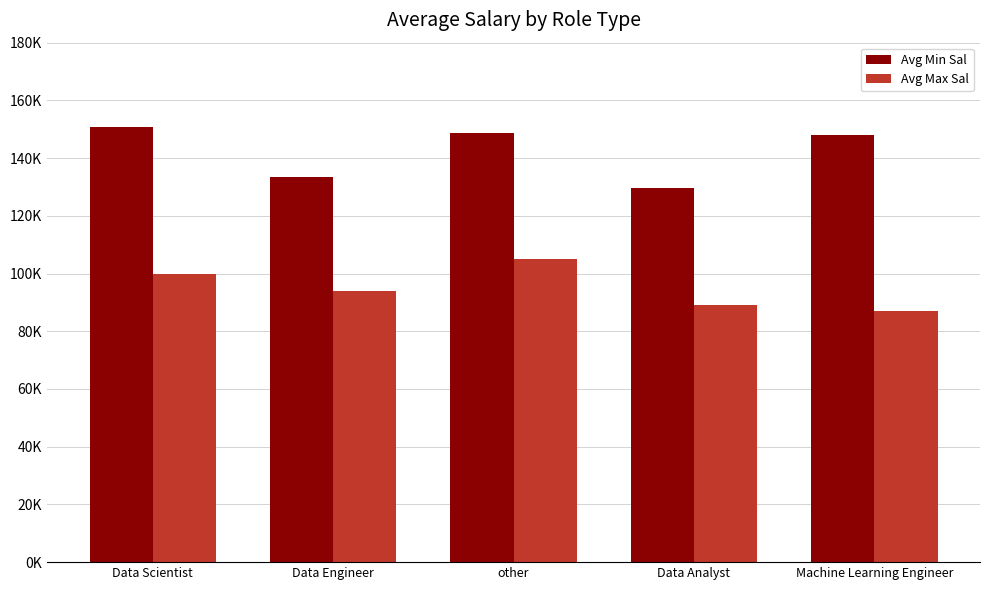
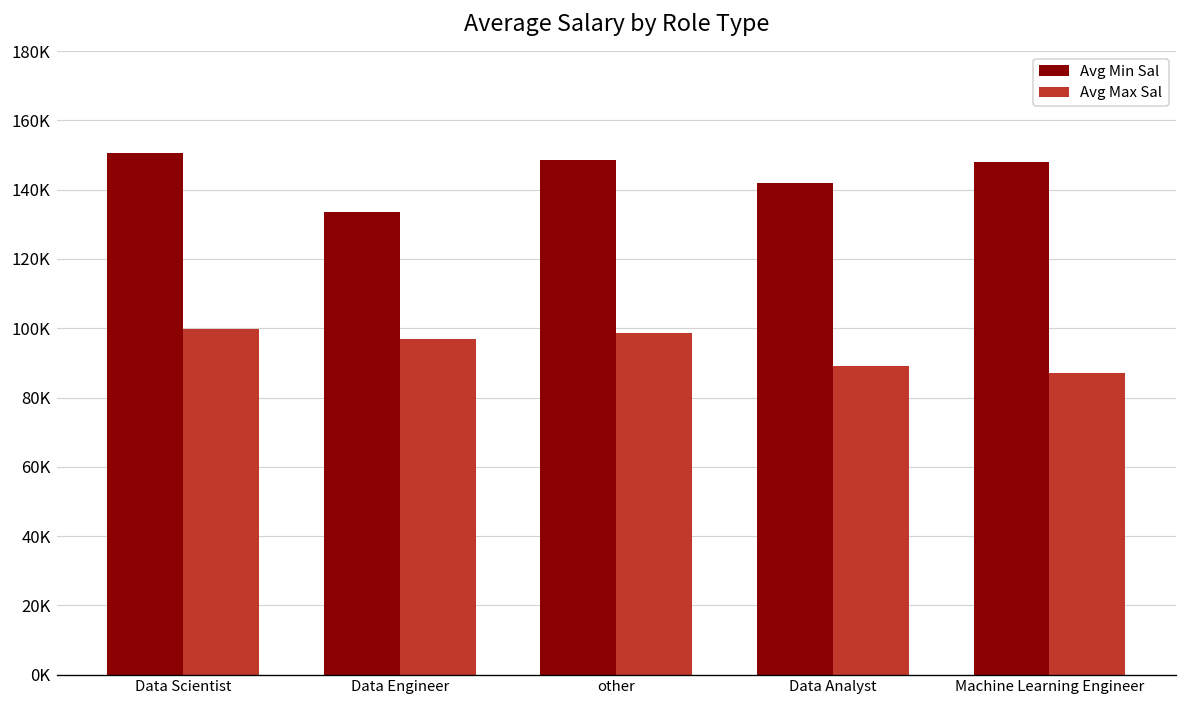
  {
    "Avg Min Sal": {
      "Data Scientist": 151000,
      "Data Engineer": 134000,
      "other": 149000,
-     "Data Analyst": 130000,
+     "Data Analyst": 142000,
      "Machine Learning Engineer": 148000
    },
    "Avg Max Sal": {
      "Data Scientist": 100000,
-     "Data Engineer": 94000,
-     "other": 105000,
+     "Data Engineer": 97000,
+     "other": 99000,
      "Data Analyst": 89000,
      "Machine Learning Engineer": 87000
    }
  }
